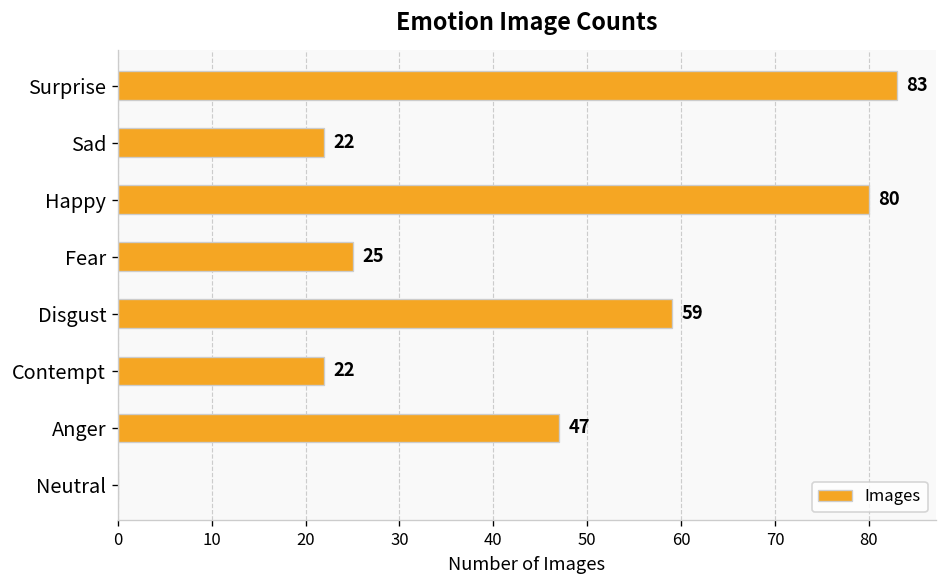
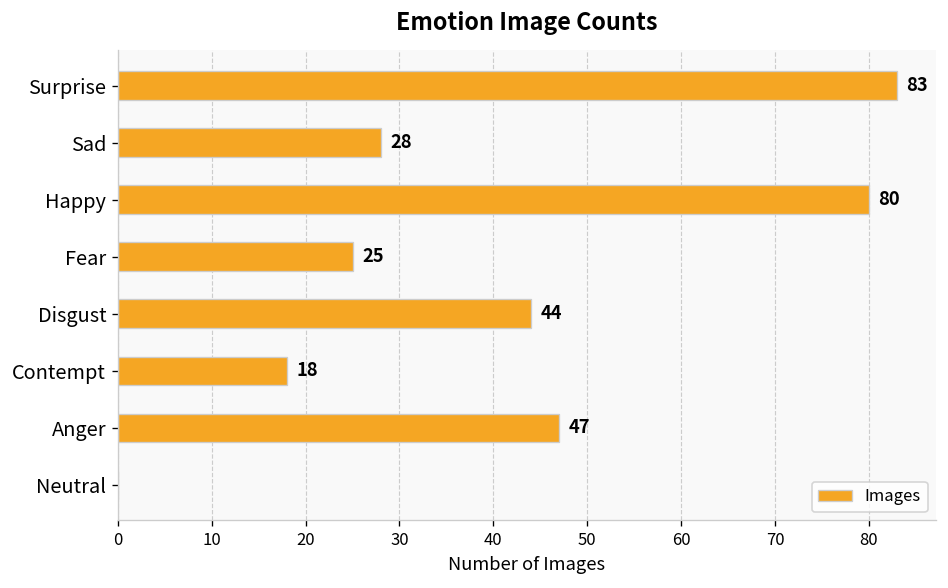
  {
    "Surprise": 83,
-   "Sad": 22,
+   "Sad": 28,
    "Happy": 80,
    "Fear": 25,
-   "Disgust": 59,
-   "Contempt": 22,
+   "Disgust": 44,
+   "Contempt": 18,
    "Anger": 47
  }
